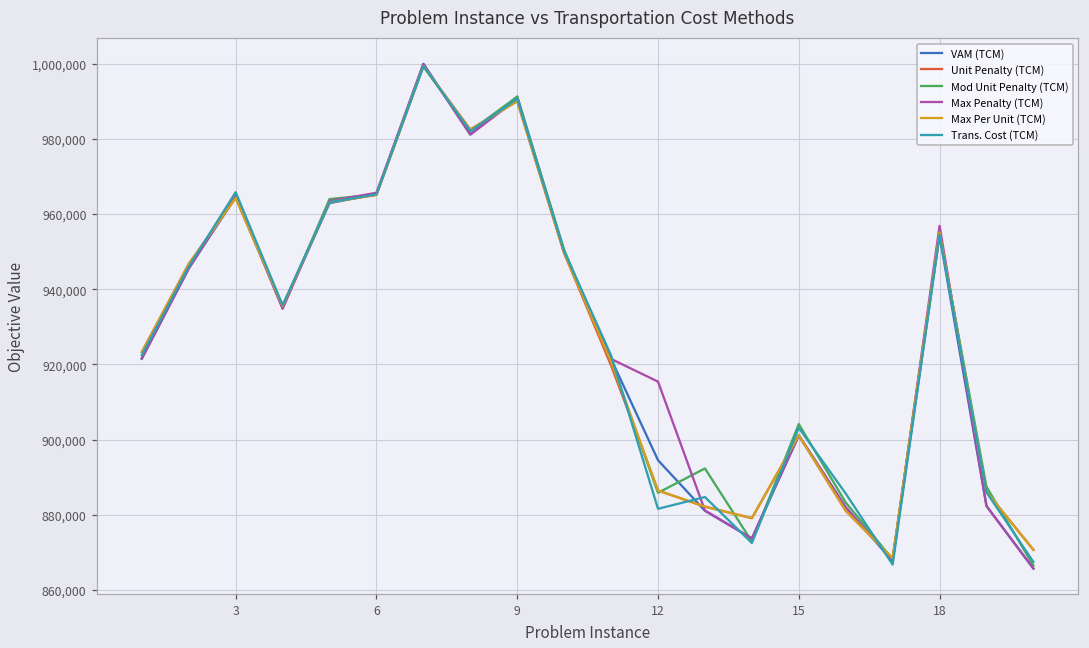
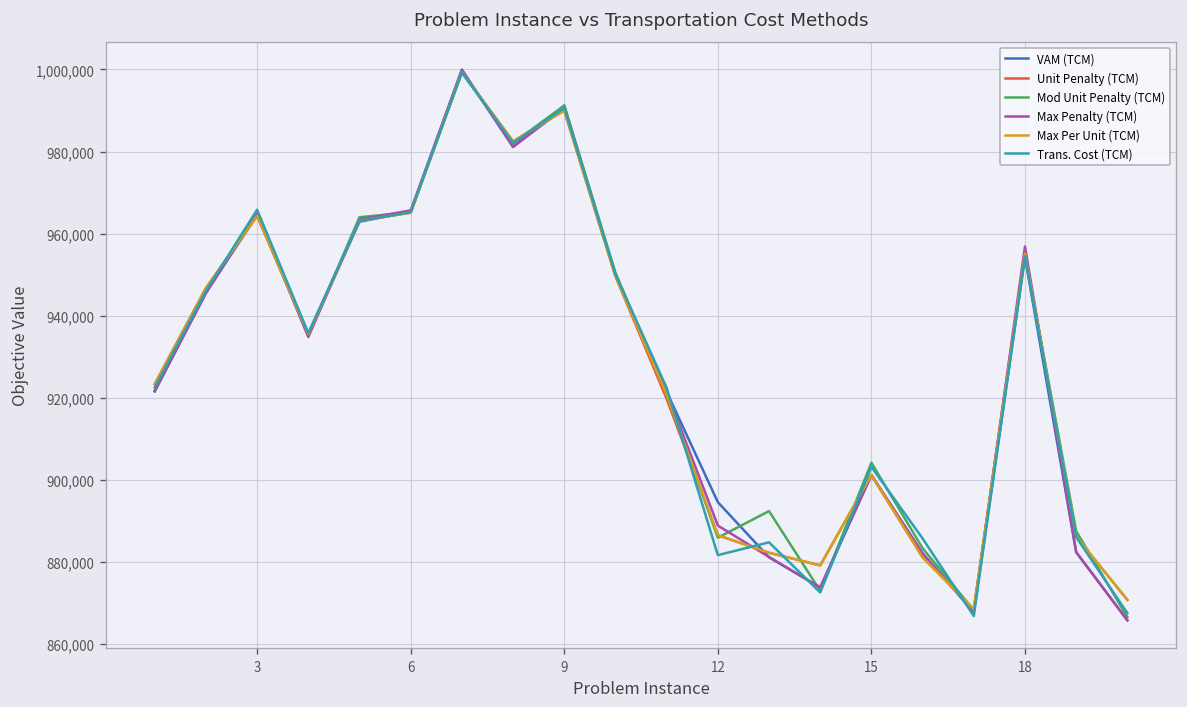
  {
    "Mod Unit Penalty (TCM)": {
      "15": "904,000"
    },
    "Max Penalty (TCM)": {
-     "12": "915,000",
+     "12": "889,000",
      "18": "957,000"
    }
  }
